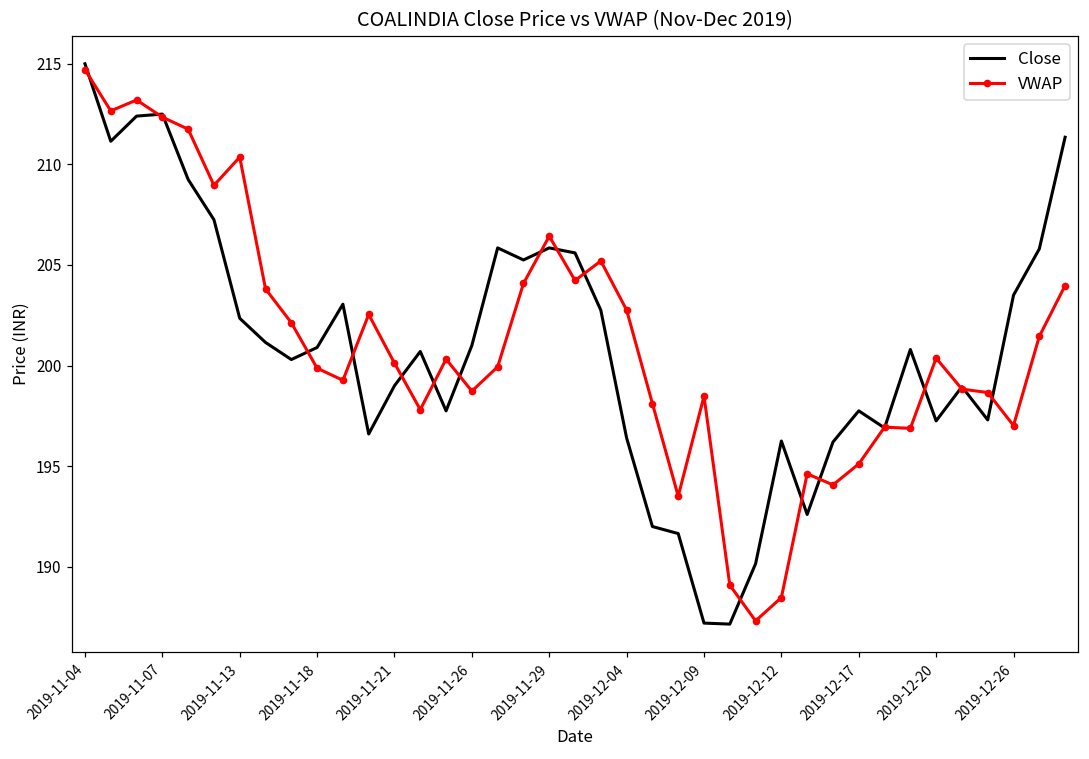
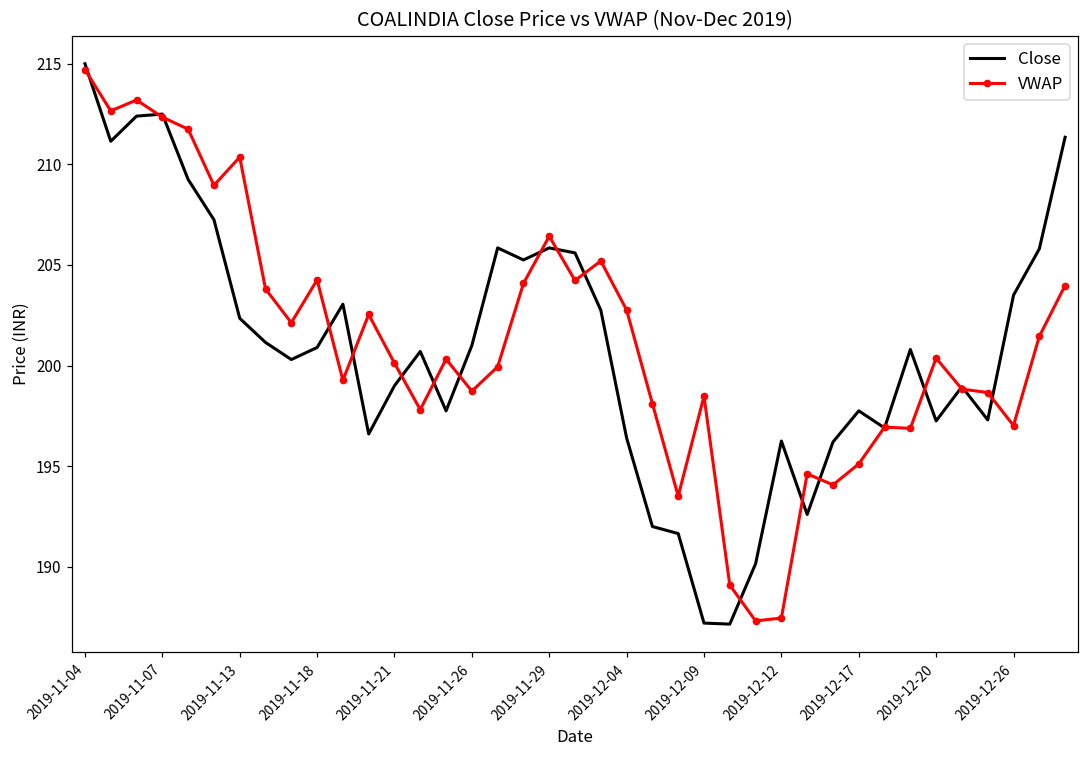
  {
    "Close": {
      "2019-11-04": 215.0,
      "2019-11-07": 212.5,
      "2019-11-13": 202.4,
      "2019-11-18": 200.9,
      "2019-11-21": 199.0,
      "2019-11-26": 201.0,
      "2019-11-29": 205.9,
      "2019-12-04": 196.4,
      "2019-12-09": 187.2,
      "2019-12-12": 196.3,
      "2019-12-17": 197.8,
      "2019-12-20": 197.3,
      "2019-12-26": 203.5
    },
    "VWAP": {
      "2019-11-04": 214.7,
      "2019-11-07": 212.4,
      "2019-11-13": 210.4,
-     "2019-11-18": 199.9,
+     "2019-11-18": 204.3,
      "2019-11-21": 200.1,
      "2019-11-26": 198.7,
      "2019-11-29": 206.4,
      "2019-12-04": 202.8,
      "2019-12-09": 198.5,
-     "2019-12-12": 188.5,
+     "2019-12-12": 187.5,
      "2019-12-17": 195.1,
      "2019-12-20": 200.4,
      "2019-12-26": 197.0
    }
  }
